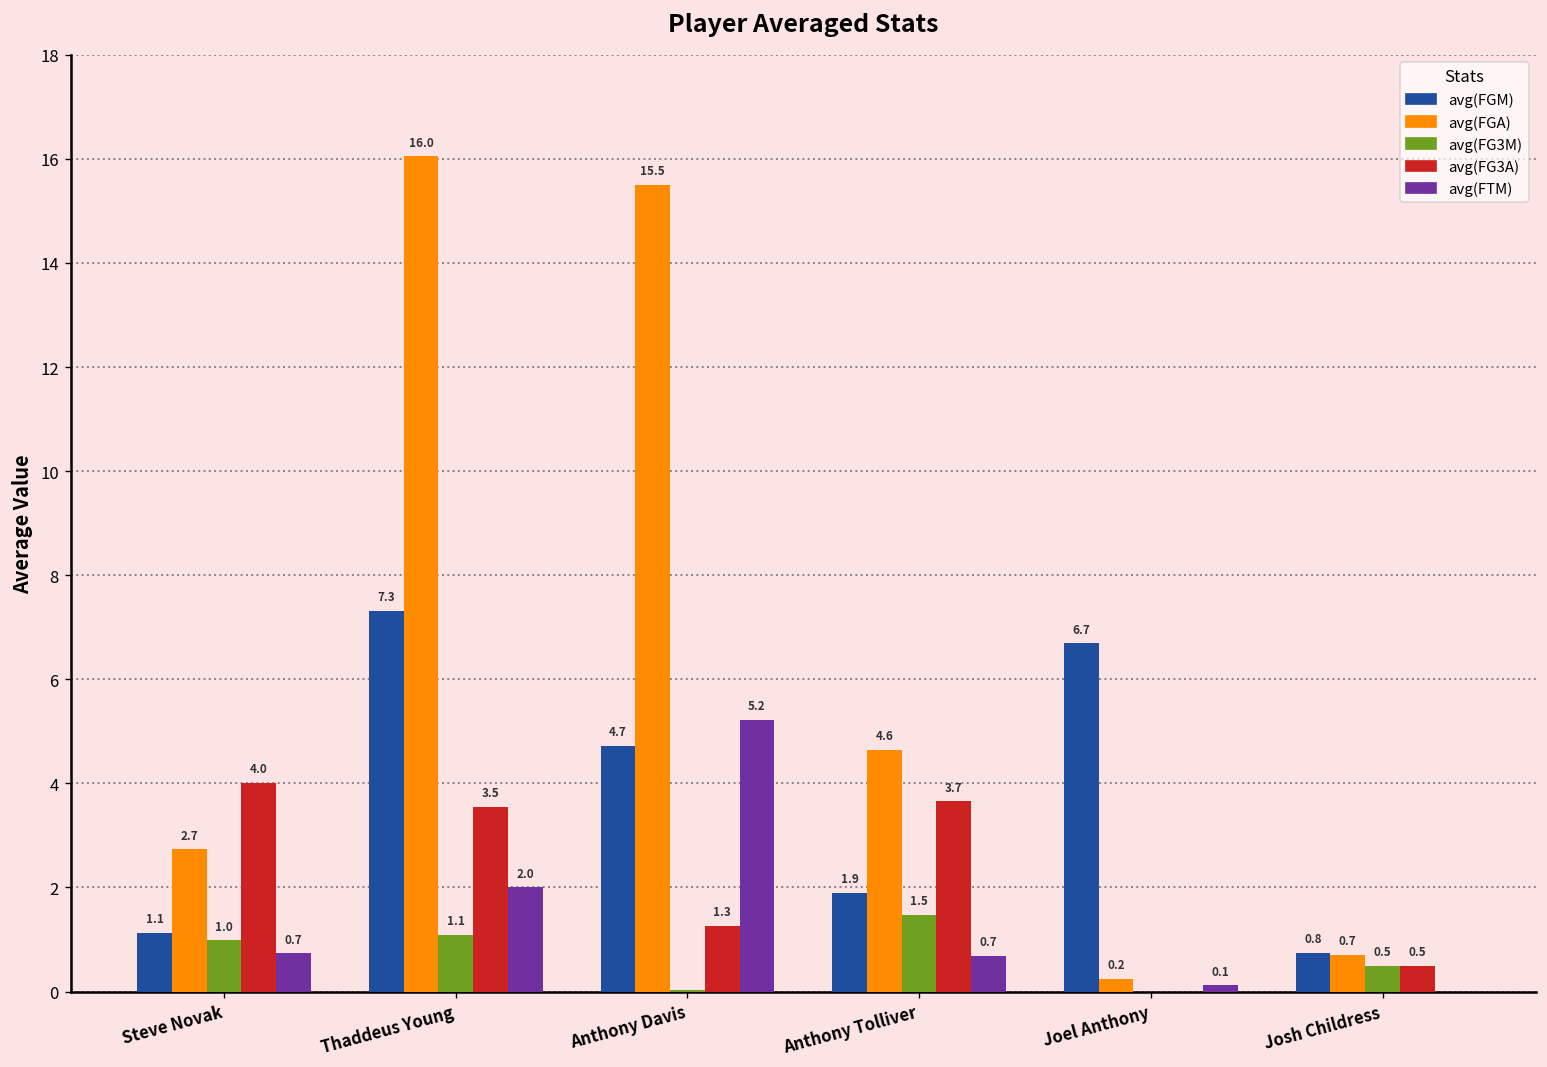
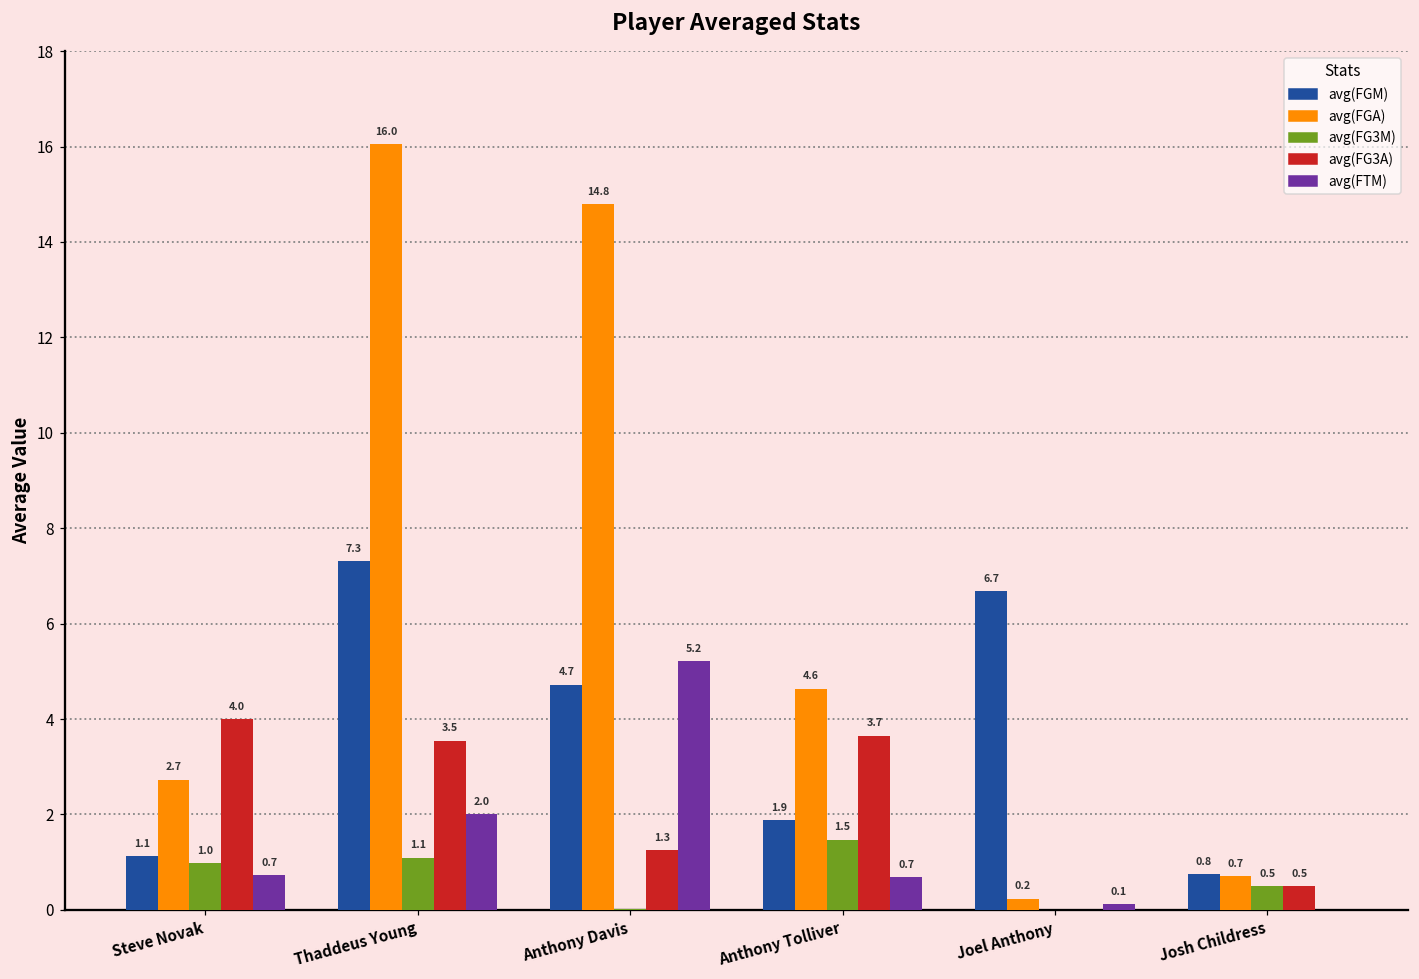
  {
    "avg(FGM)": {
      "Steve Novak": 1.1,
      "Thaddeus Young": 7.3,
      "Anthony Davis": 4.7,
      "Anthony Tolliver": 1.9,
      "Joel Anthony": 6.7,
      "Josh Childress": 0.8
    },
    "avg(FGA)": {
      "Steve Novak": 2.7,
      "Thaddeus Young": 16.0,
-     "Anthony Davis": 15.5,
+     "Anthony Davis": 14.8,
      "Anthony Tolliver": 4.6,
      "Joel Anthony": 0.2,
      "Josh Childress": 0.7
    },
    "avg(FG3M)": {
      "Steve Novak": 1.0,
      "Thaddeus Young": 1.1,
      "Anthony Tolliver": 1.5,
      "Josh Childress": 0.5
    },
    "avg(FG3A)": {
      "Steve Novak": 4.0,
      "Thaddeus Young": 3.5,
      "Anthony Davis": 1.3,
      "Anthony Tolliver": 3.7,
      "Josh Childress": 0.5
    },
    "avg(FTM)": {
      "Steve Novak": 0.7,
      "Thaddeus Young": 2.0,
      "Anthony Davis": 5.2,
      "Anthony Tolliver": 0.7,
      "Joel Anthony": 0.1
    }
  }
